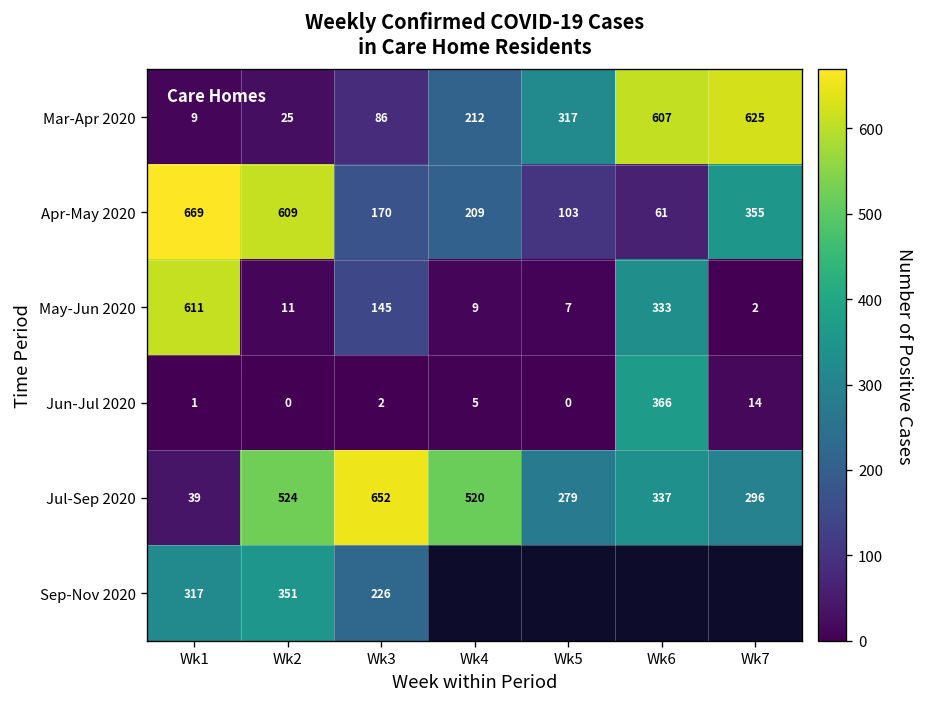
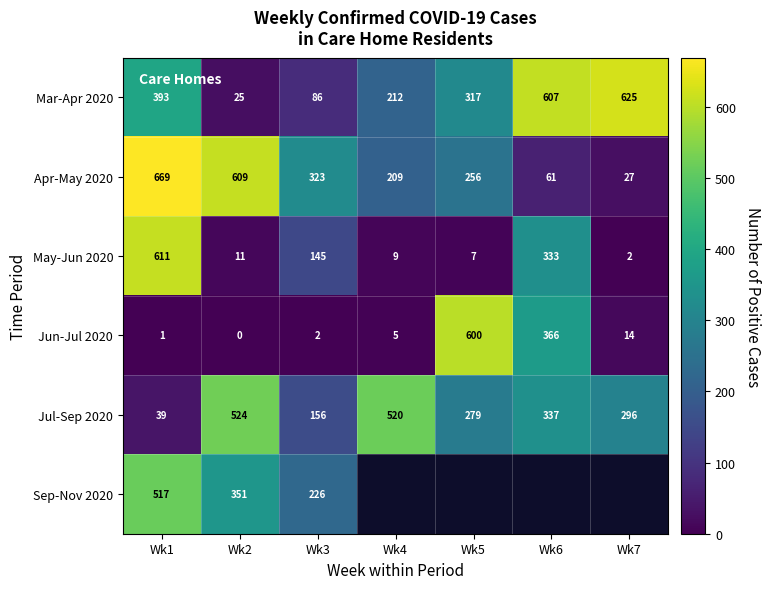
  {
    "Mar-Apr 2020": {
-     "Wk1": 9,
+     "Wk1": 393,
      "Wk2": 25,
      "Wk3": 86,
      "Wk4": 212,
      "Wk5": 317,
      "Wk6": 607,
      "Wk7": 625
    },
    "Apr-May 2020": {
      "Wk1": 669,
      "Wk2": 609,
-     "Wk3": 170,
+     "Wk3": 323,
      "Wk4": 209,
-     "Wk5": 103,
+     "Wk5": 256,
      "Wk6": 61,
-     "Wk7": 355
+     "Wk7": 27
    },
    "May-Jun 2020": {
      "Wk1": 611,
      "Wk2": 11,
      "Wk3": 145,
      "Wk4": 9,
      "Wk5": 7,
      "Wk6": 333,
      "Wk7": 2
    },
    "Jun-Jul 2020": {
      "Wk1": 1,
      "Wk2": 0,
      "Wk3": 2,
      "Wk4": 5,
-     "Wk5": 0,
+     "Wk5": 600,
      "Wk6": 366,
      "Wk7": 14
    },
    "Jul-Sep 2020": {
      "Wk1": 39,
      "Wk2": 524,
-     "Wk3": 652,
+     "Wk3": 156,
      "Wk4": 520,
      "Wk5": 279,
      "Wk6": 337,
      "Wk7": 296
    },
    "Sep-Nov 2020": {
-     "Wk1": 317,
+     "Wk1": 517,
      "Wk2": 351,
      "Wk3": 226
    }
  }
